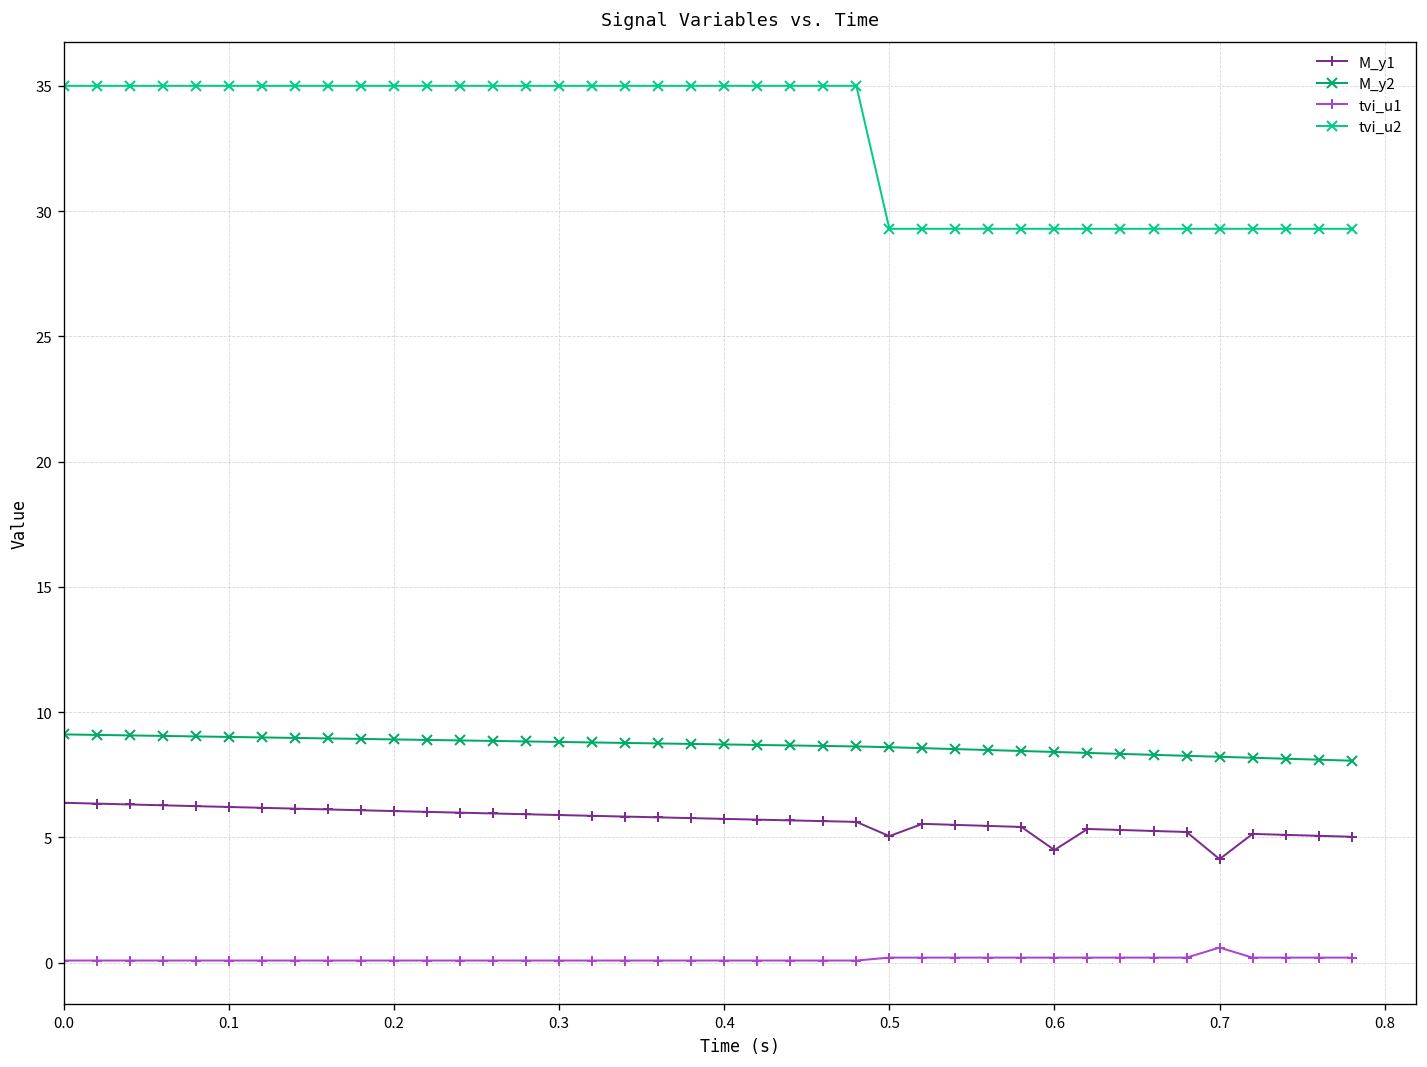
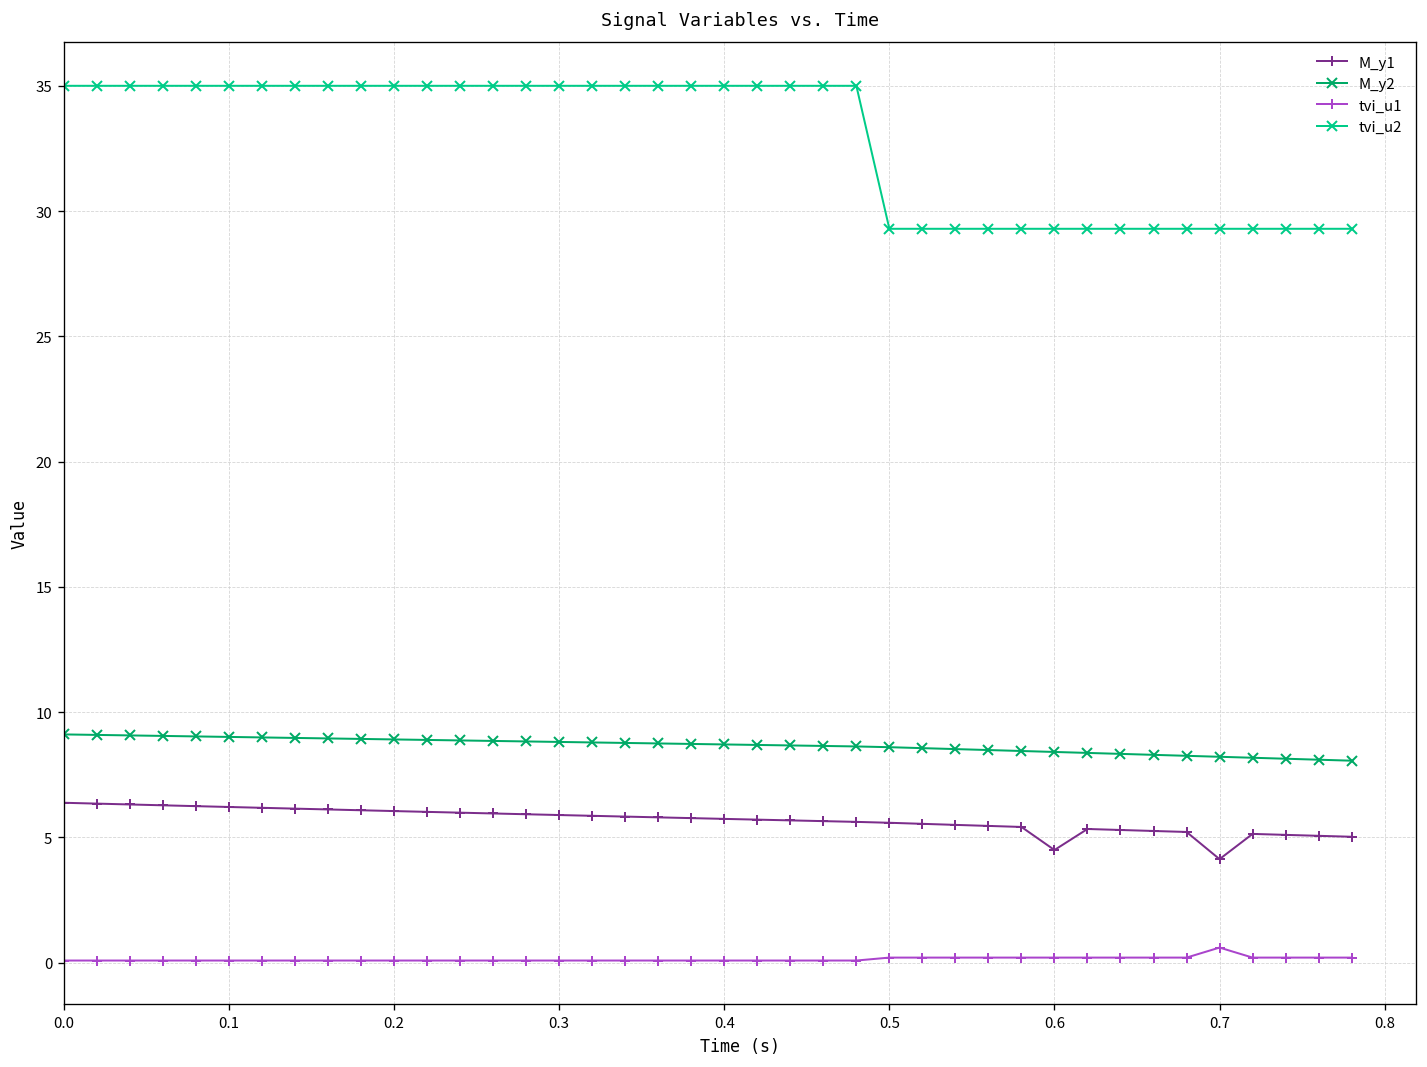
  {
    "M_y1": {
      "0.0": 6.4,
      "0.1": 6.2,
      "0.2": 6.0,
      "0.3": 5.9,
      "0.4": 5.7,
-     "0.5": 5.0,
+     "0.5": 5.6,
      "0.6": 4.5,
      "0.7": 4.1
    },
    "tvi_u1": {
      "0.0": 0.1,
      "0.1": 0.1,
      "0.2": 0.1,
      "0.3": 0.1,
      "0.4": 0.1,
      "0.5": 0.2,
      "0.6": 0.2,
      "0.7": 0.6
    }
  }
